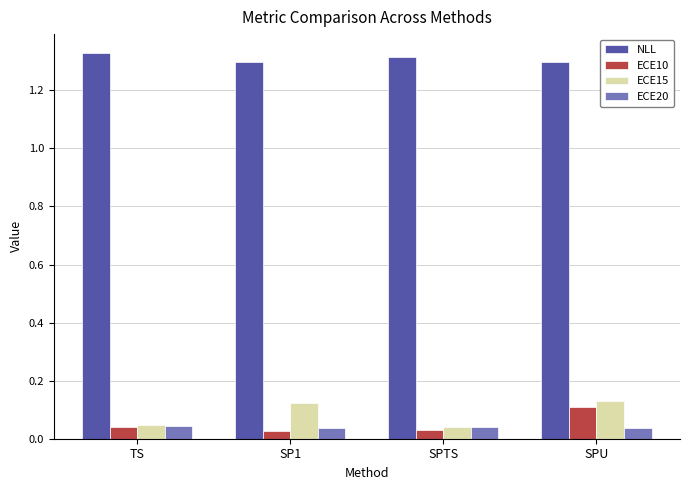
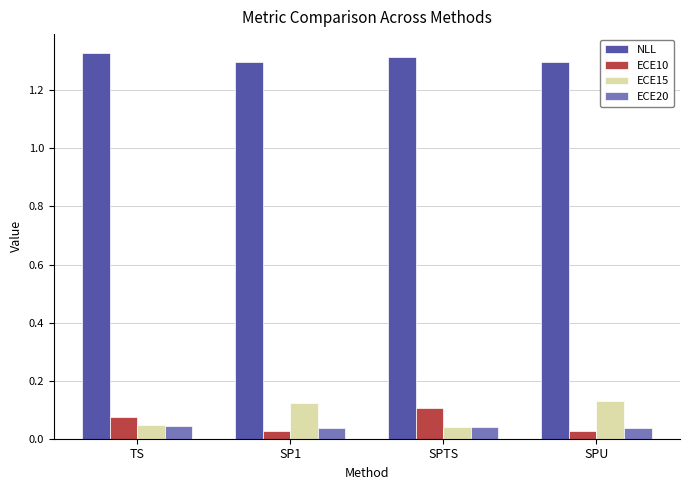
  {
    "ECE10": {
-     "TS": 0.04,
+     "TS": 0.07,
      "SP1": 0.03,
-     "SPTS": 0.03,
-     "SPU": 0.11
+     "SPTS": 0.11,
+     "SPU": 0.03
    },
    "ECE15": {
      "TS": 0.05,
      "SP1": 0.12,
      "SPTS": 0.04,
      "SPU": 0.13
    }
  }
